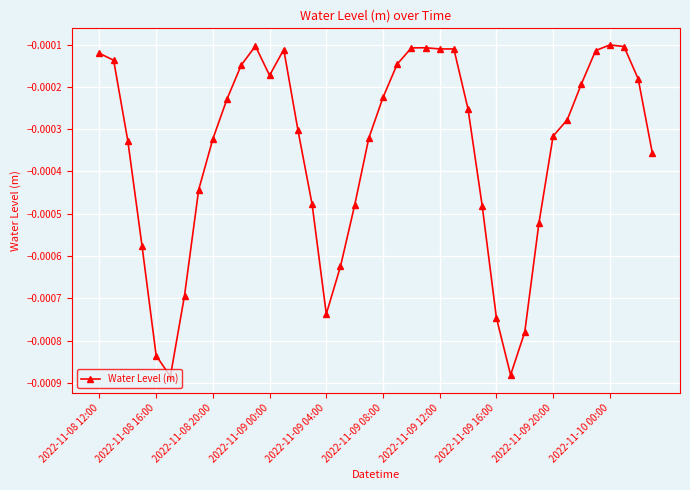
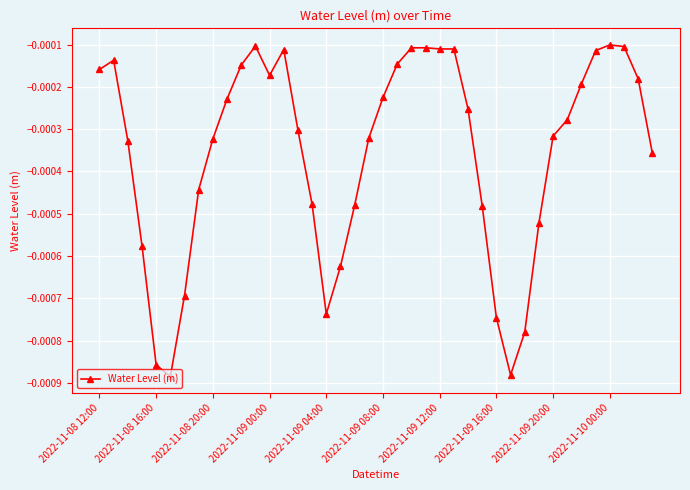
  {
-   "2022-11-08 12:00": -0.00012,
-   "2022-11-08 16:00": -0.00084,
+   "2022-11-08 12:00": -0.00016,
+   "2022-11-08 16:00": -0.00086,
    "2022-11-08 20:00": -0.00032,
    "2022-11-09 00:00": -0.00017,
    "2022-11-09 04:00": -0.00074,
    "2022-11-09 08:00": -0.00023,
    "2022-11-09 12:00": -0.00011,
    "2022-11-09 16:00": -0.00075,
    "2022-11-09 20:00": -0.00032,
    "2022-11-10 00:00": -0.00010
  }
